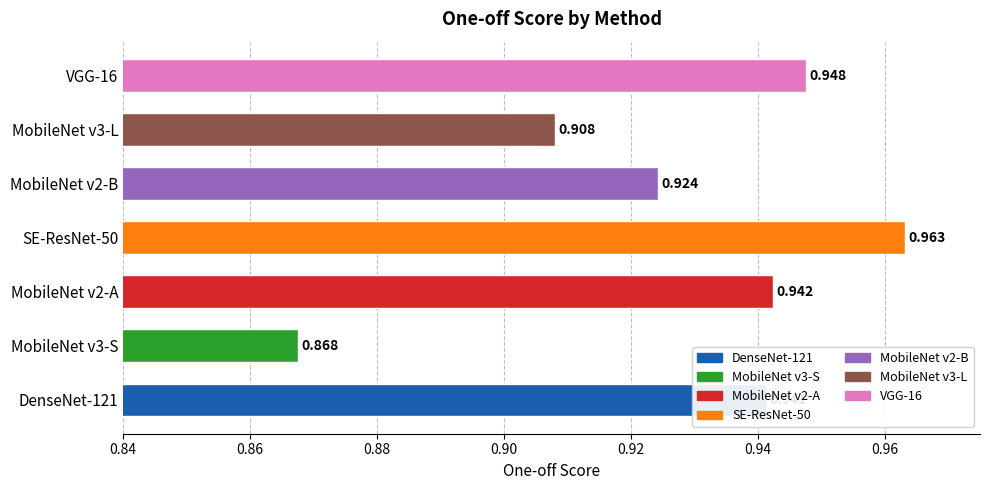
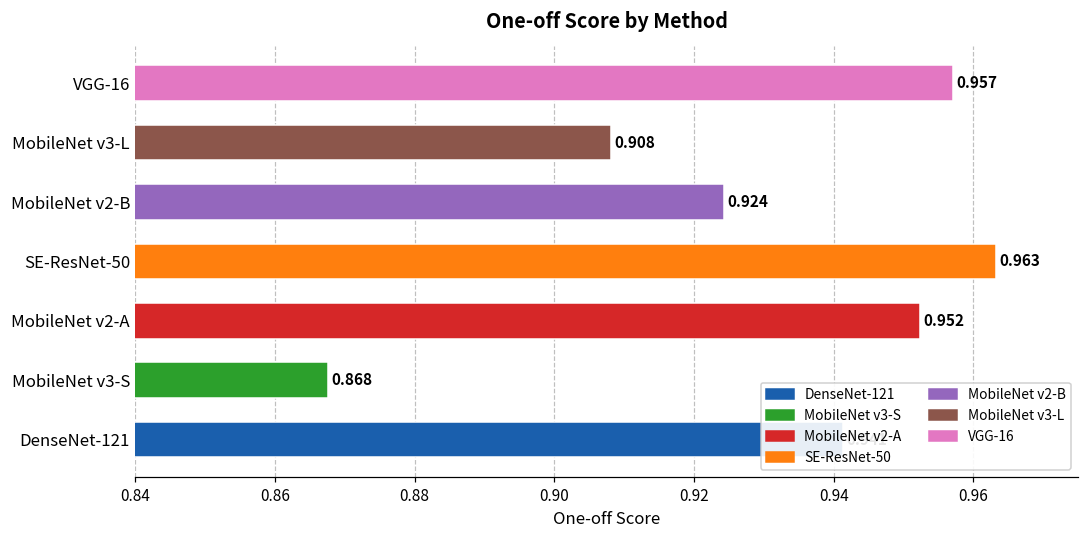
  {
-   "VGG-16": 0.948,
+   "VGG-16": 0.957,
    "MobileNet v3-L": 0.908,
    "MobileNet v2-B": 0.924,
    "SE-ResNet-50": 0.963,
-   "MobileNet v2-A": 0.942,
+   "MobileNet v2-A": 0.952,
    "MobileNet v3-S": 0.868
  }
